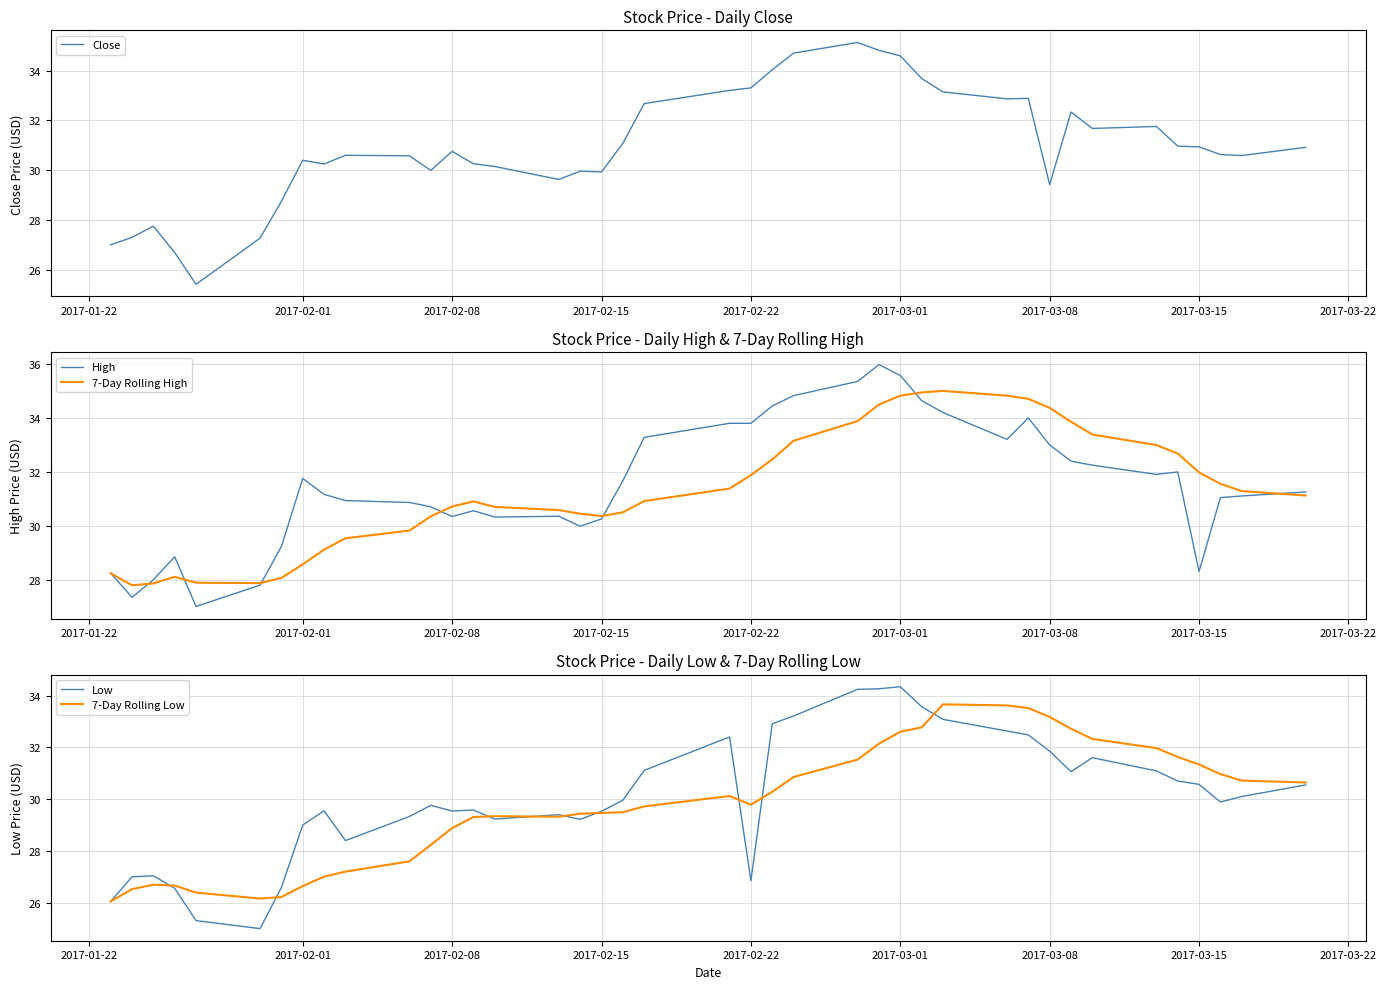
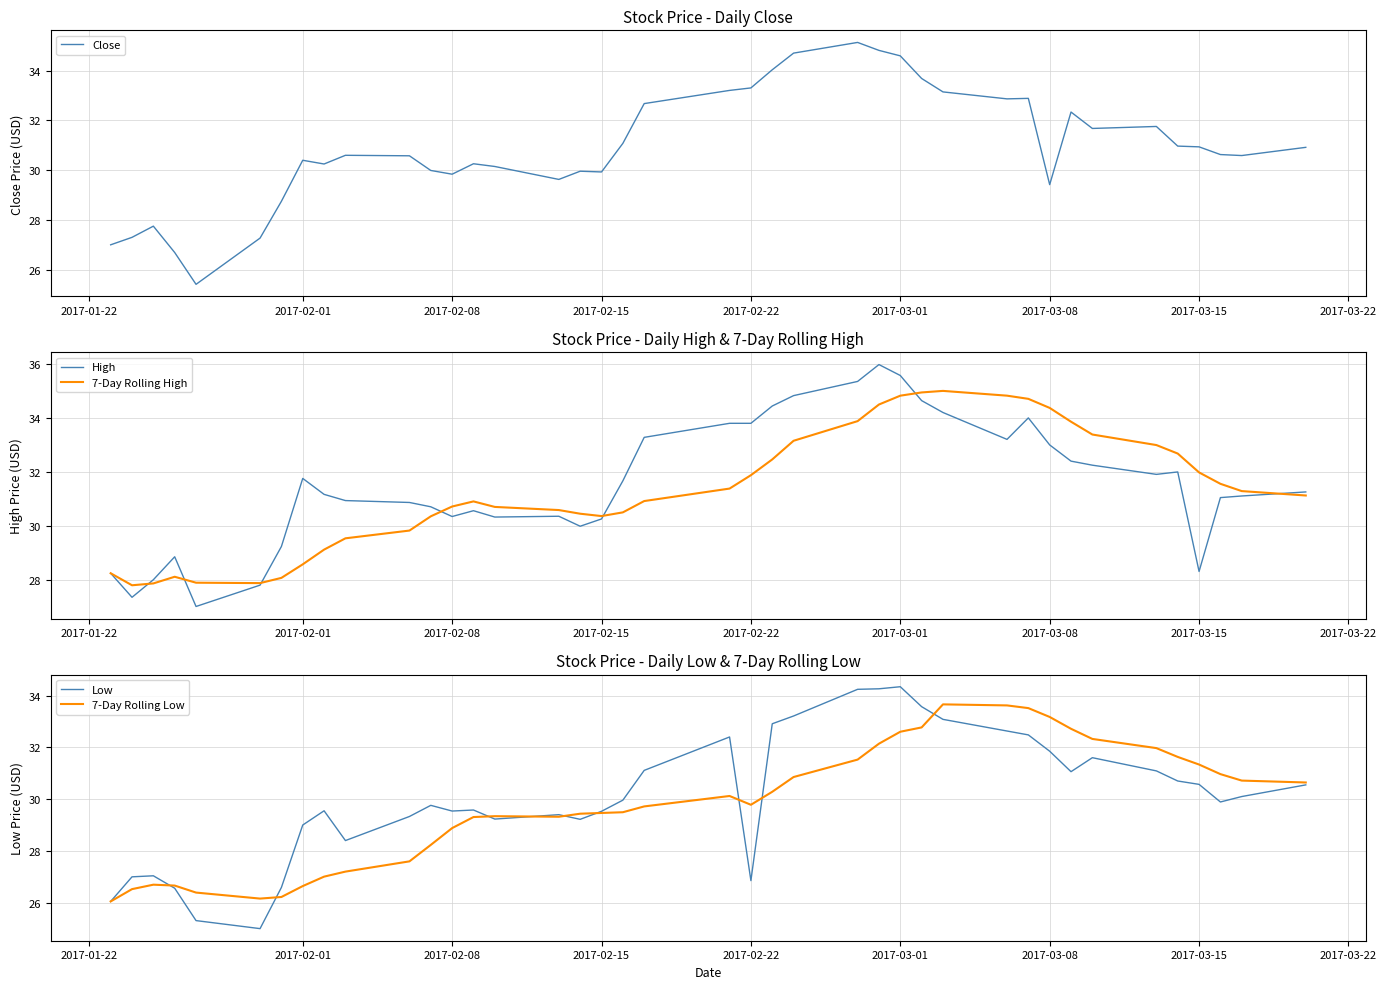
  {
    "Stock Price - Daily Close": {
      "2017-02-01": 30.4,
-     "2017-02-08": 30.8,
+     "2017-02-08": 29.8,
      "2017-02-15": 29.9,
      "2017-02-22": 33.3,
      "2017-03-01": 34.6,
      "2017-03-08": 29.4,
      "2017-03-15": 30.9
    },
    "Stock Price - Daily High & 7-Day Rolling High": {
      "High": {
        "2017-02-01": 31.8,
        "2017-02-08": 30.3,
        "2017-02-15": 30.3,
        "2017-02-22": 33.8,
        "2017-03-01": 35.6,
        "2017-03-08": 33.0,
        "2017-03-15": 28.3
      },
      "7-Day Rolling High": {
        "2017-02-01": 28.6,
        "2017-02-08": 30.7,
        "2017-02-15": 30.4,
        "2017-02-22": 31.9,
        "2017-03-01": 34.8,
        "2017-03-08": 34.4,
        "2017-03-15": 32.0
      }
    },
    "Stock Price - Daily Low & 7-Day Rolling Low": {
      "Low": {
        "2017-02-01": 29.0,
        "2017-02-08": 29.5,
        "2017-02-22": 26.9,
        "2017-03-01": 34.3,
        "2017-03-08": 31.9,
        "2017-03-15": 30.6
      },
      "7-Day Rolling Low": {
        "2017-02-01": 26.6,
        "2017-02-08": 28.9,
        "2017-02-22": 29.8,
        "2017-03-01": 32.6,
        "2017-03-08": 33.2,
        "2017-03-15": 31.3
      }
    }
  }
